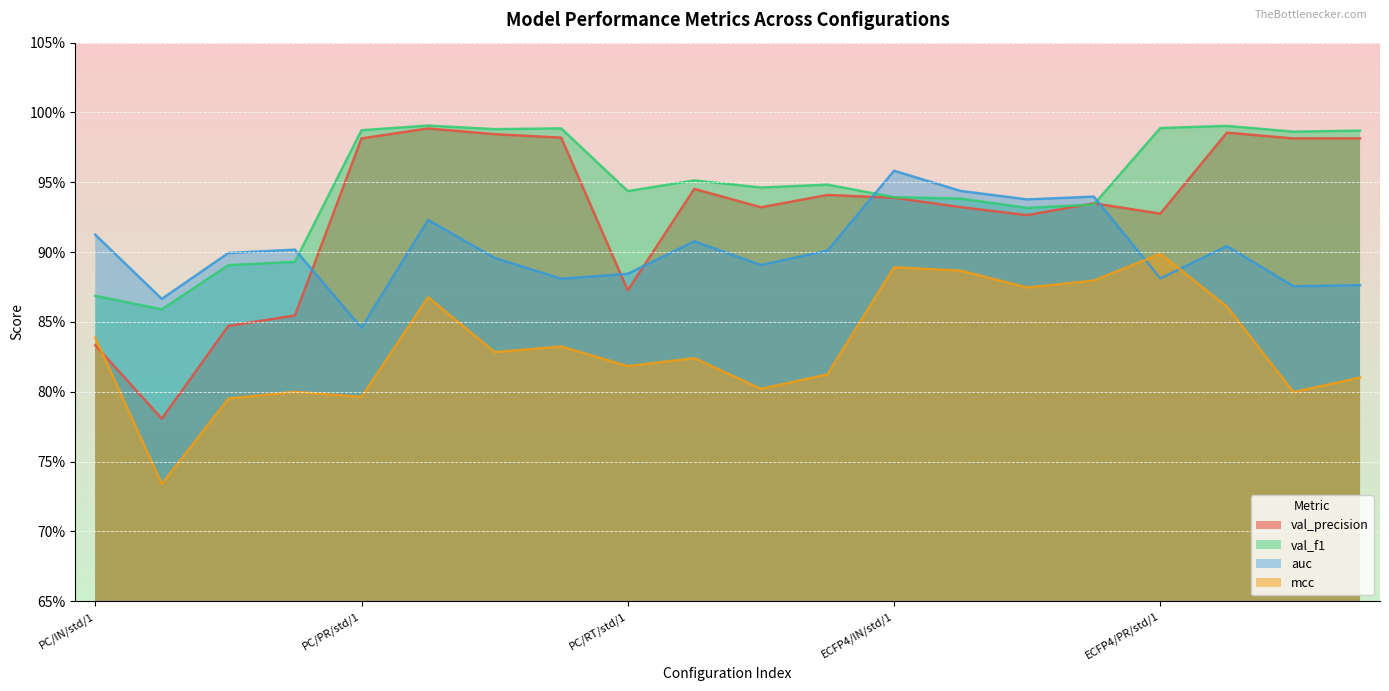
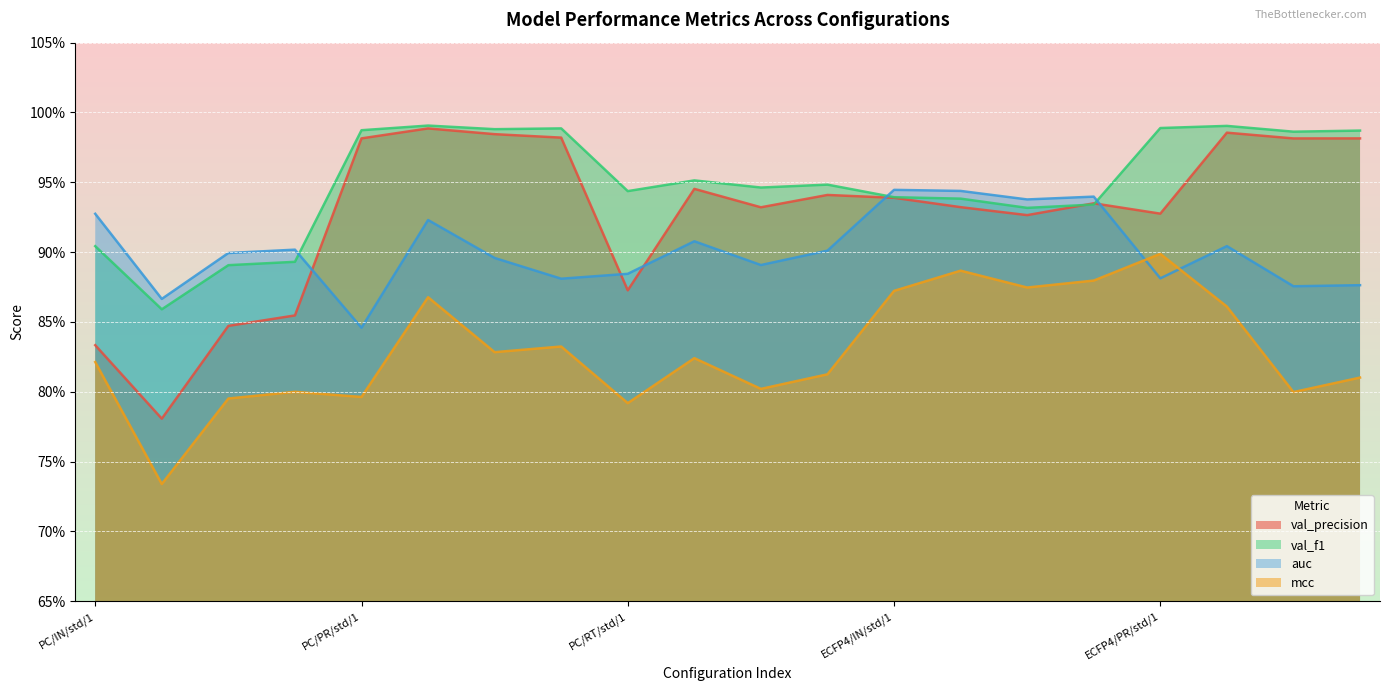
  {
    "val_precision": {
      "PC/IN/std/1": "83.3%",
      "PC/PR/std/1": "98.1%",
      "PC/RT/std/1": "87.3%",
      "ECFP4/PR/std/1": "92.8%"
    },
    "val_f1": {
-     "PC/IN/std/1": "86.9%",
+     "PC/IN/std/1": "90.4%",
      "PC/PR/std/1": "98.7%",
      "PC/RT/std/1": "94.4%",
      "ECFP4/PR/std/1": "98.9%"
    },
    "auc": {
-     "PC/IN/std/1": "91.3%",
+     "PC/IN/std/1": "92.7%",
      "PC/PR/std/1": "84.6%",
      "PC/RT/std/1": "88.4%",
-     "ECFP4/IN/std/1": "95.8%",
+     "ECFP4/IN/std/1": "94.5%",
      "ECFP4/PR/std/1": "88.1%"
    },
    "mcc": {
-     "PC/IN/std/1": "83.9%",
+     "PC/IN/std/1": "82.1%",
      "PC/PR/std/1": "79.6%",
-     "PC/RT/std/1": "81.8%",
-     "ECFP4/IN/std/1": "88.9%",
+     "PC/RT/std/1": "79.2%",
+     "ECFP4/IN/std/1": "87.2%",
      "ECFP4/PR/std/1": "89.9%"
    }
  }
